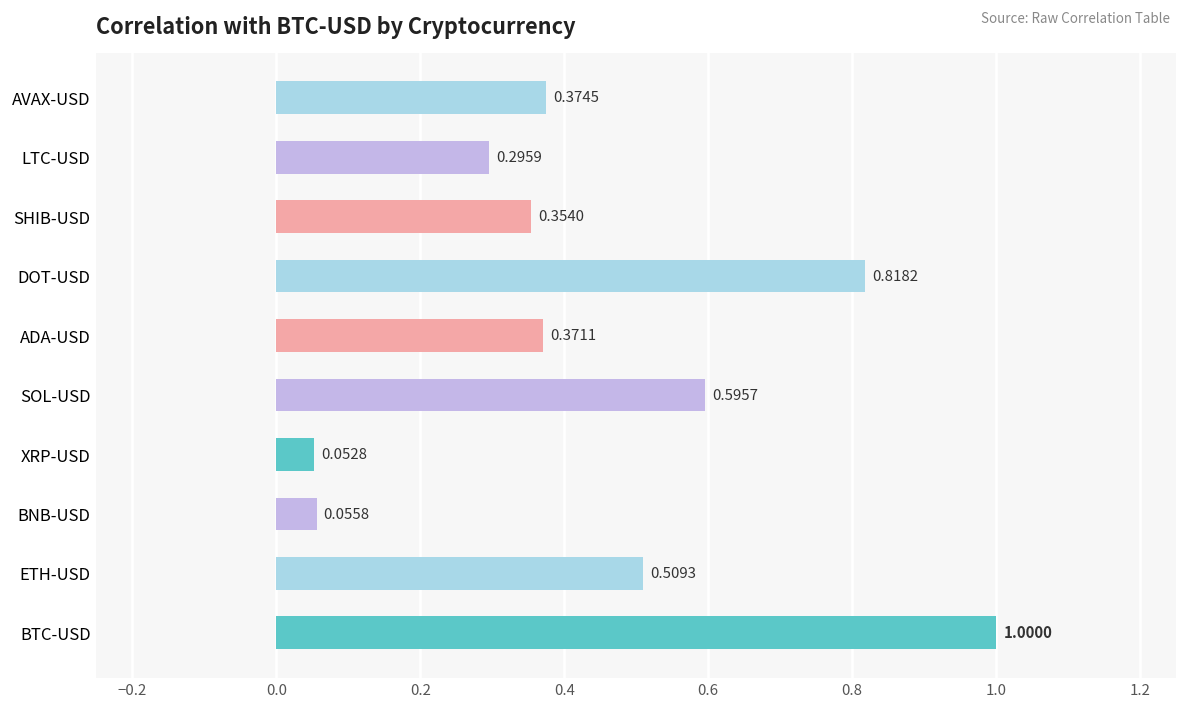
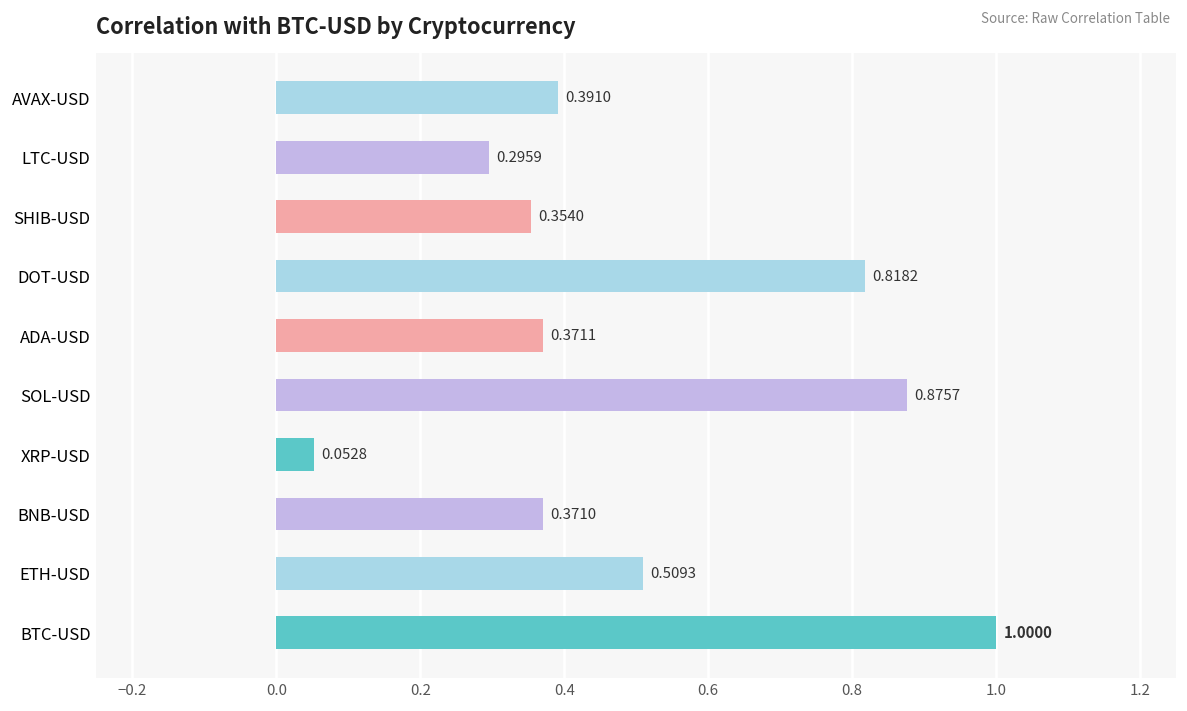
  {
-   "AVAX-USD": 0.3745,
+   "AVAX-USD": 0.3910,
    "LTC-USD": 0.2959,
    "SHIB-USD": 0.3540,
    "DOT-USD": 0.8182,
    "ADA-USD": 0.3711,
-   "SOL-USD": 0.5957,
+   "SOL-USD": 0.8757,
    "XRP-USD": 0.0528,
-   "BNB-USD": 0.0558,
+   "BNB-USD": 0.3710,
    "ETH-USD": 0.5093,
    "BTC-USD": 1.0000
  }
